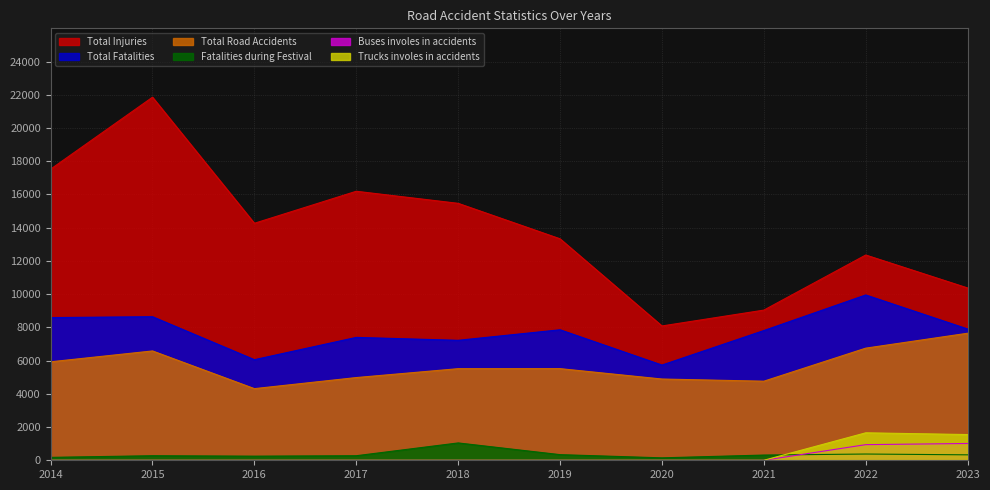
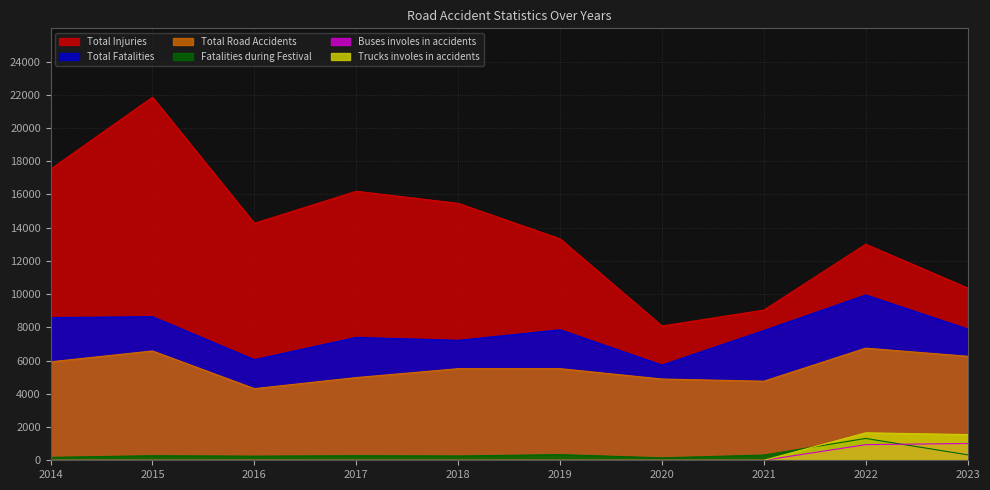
  {
    "Total Injuries": {
      "2014": 17500,
      "2015": 21900,
      "2016": 14300,
      "2017": 16200,
      "2018": 15500,
      "2019": 13300,
      "2020": 8100,
      "2021": 9000,
-     "2022": 12400,
+     "2022": 13000,
      "2023": 10400
    },
    "Total Fatalities": {
      "2014": 8600,
      "2015": 8600,
      "2016": 6100,
      "2017": 7400,
      "2018": 7200,
      "2019": 7900,
      "2020": 5700,
      "2021": 7800,
      "2022": 10000,
      "2023": 7900
    },
    "Total Road Accidents": {
      "2014": 5900,
      "2015": 6600,
      "2016": 4300,
      "2017": 5000,
      "2018": 5500,
      "2019": 5500,
      "2020": 4900,
      "2021": 4800,
      "2022": 6700,
-     "2023": 7600
+     "2023": 6300
    },
    "Fatalities during Festival": {
      "2014": 200,
      "2015": 300,
      "2016": 200,
      "2017": 300,
-     "2018": 1000,
+     "2018": 300,
      "2019": 300,
      "2021": 300,
-     "2022": 400,
+     "2022": 1300,
      "2023": 300
    },
    "Buses involes in accidents": {
      "2022": 900,
      "2023": 1000
    },
    "Trucks involes in accidents": {
      "2022": 1700,
      "2023": 1500
    }
  }
